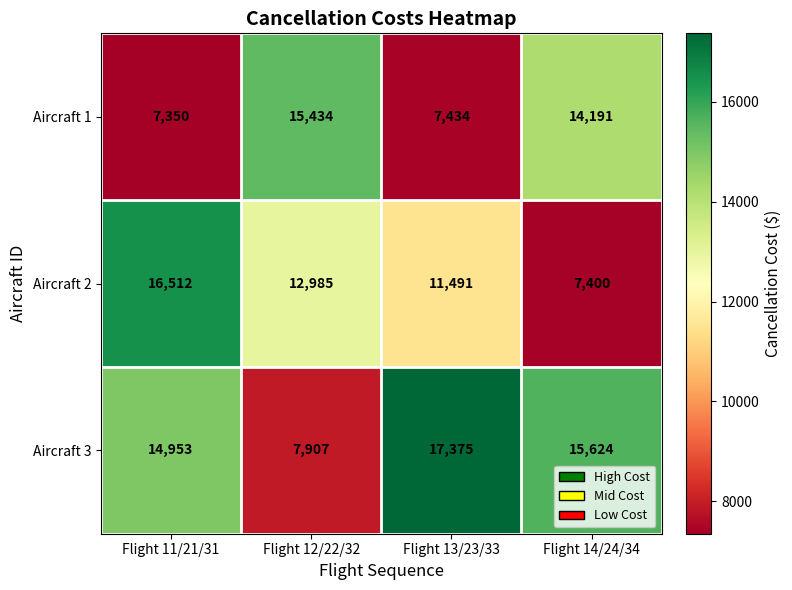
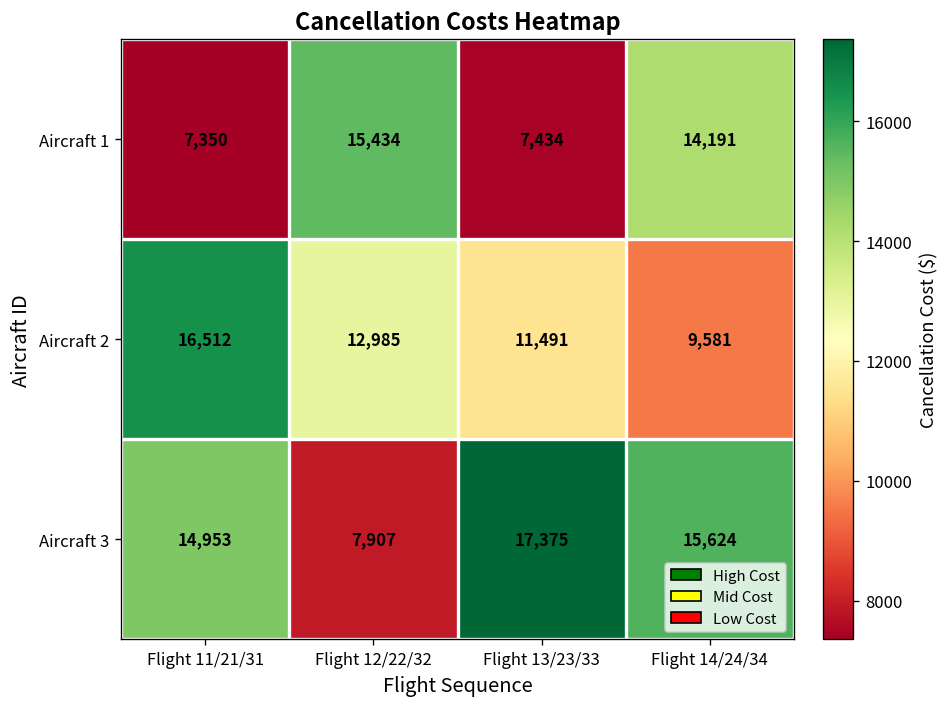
  {
    "Aircraft 1": {
      "Flight 11/21/31": "7,350",
      "Flight 12/22/32": "15,434",
      "Flight 13/23/33": "7,434",
      "Flight 14/24/34": "14,191"
    },
    "Aircraft 2": {
      "Flight 11/21/31": "16,512",
      "Flight 12/22/32": "12,985",
      "Flight 13/23/33": "11,491",
-     "Flight 14/24/34": "7,400"
+     "Flight 14/24/34": "9,581"
    },
    "Aircraft 3": {
      "Flight 11/21/31": "14,953",
      "Flight 12/22/32": "7,907",
      "Flight 13/23/33": "17,375",
      "Flight 14/24/34": "15,624"
    }
  }
